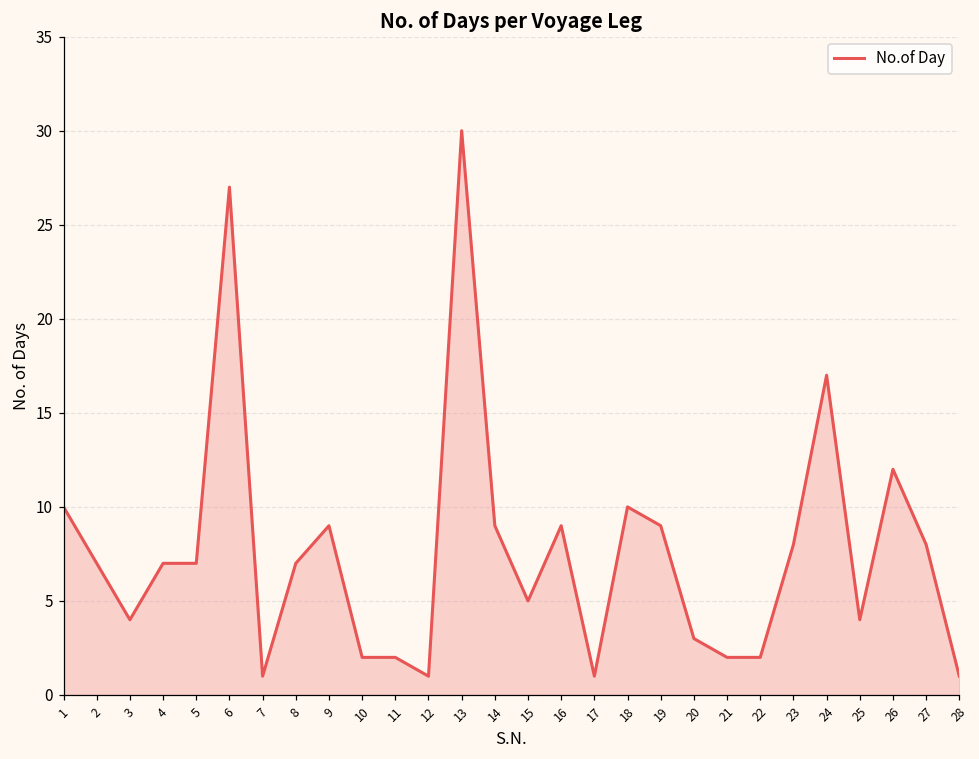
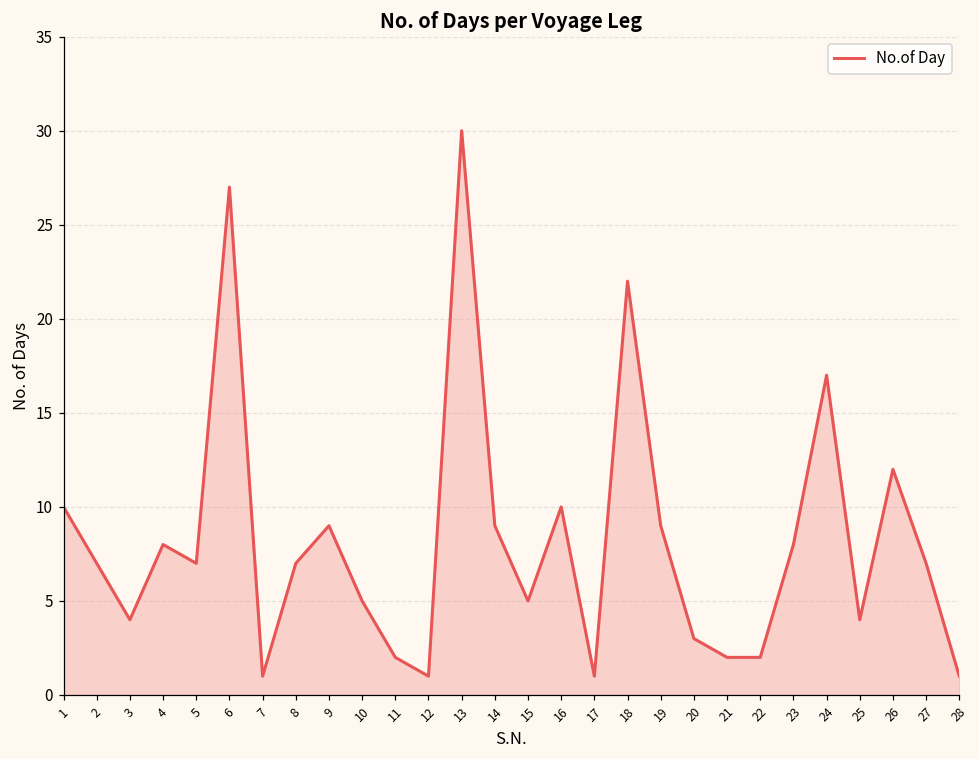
  {
    "1": 10,
    "2": 7,
    "3": 4,
-   "4": 7,
+   "4": 8,
    "5": 7,
    "6": 27,
    "7": 1,
    "8": 7,
    "9": 9,
-   "10": 2,
+   "10": 5,
    "11": 2,
    "12": 1,
    "13": 30,
    "14": 9,
    "15": 5,
-   "16": 9,
+   "16": 10,
    "17": 1,
-   "18": 10,
+   "18": 22,
    "19": 9,
    "20": 3,
    "21": 2,
    "22": 2,
    "23": 8,
    "24": 17,
    "25": 4,
    "26": 12,
-   "27": 8,
+   "27": 7,
    "28": 1
  }
